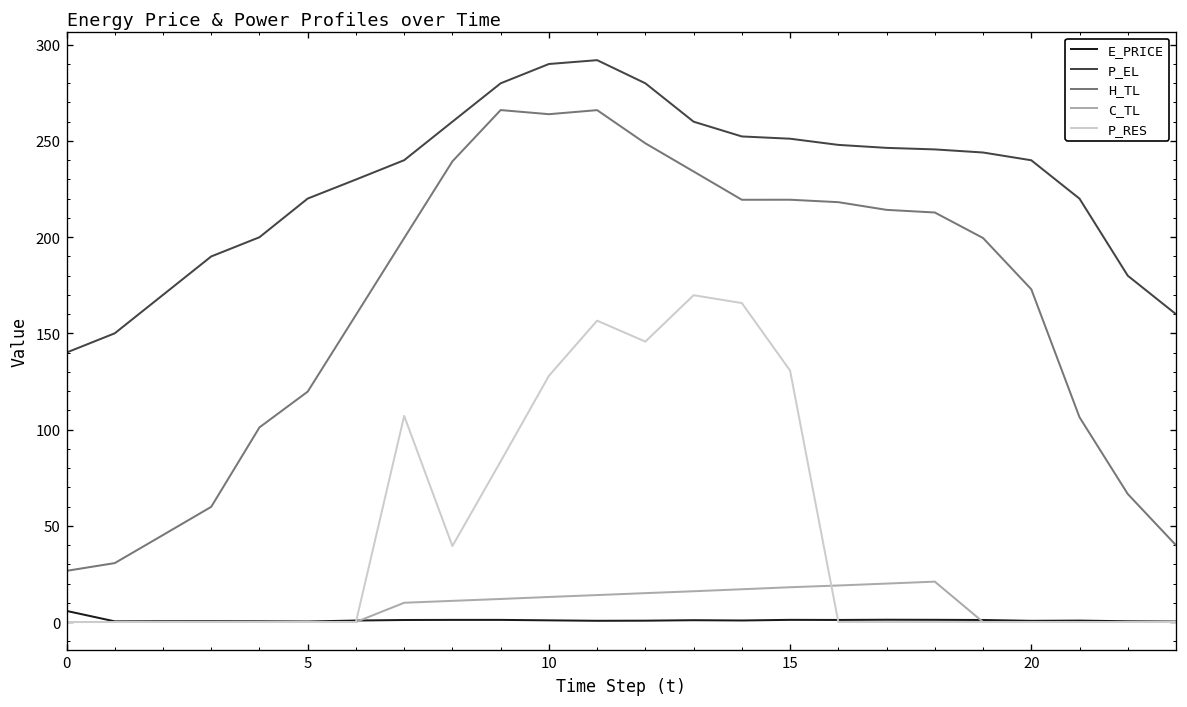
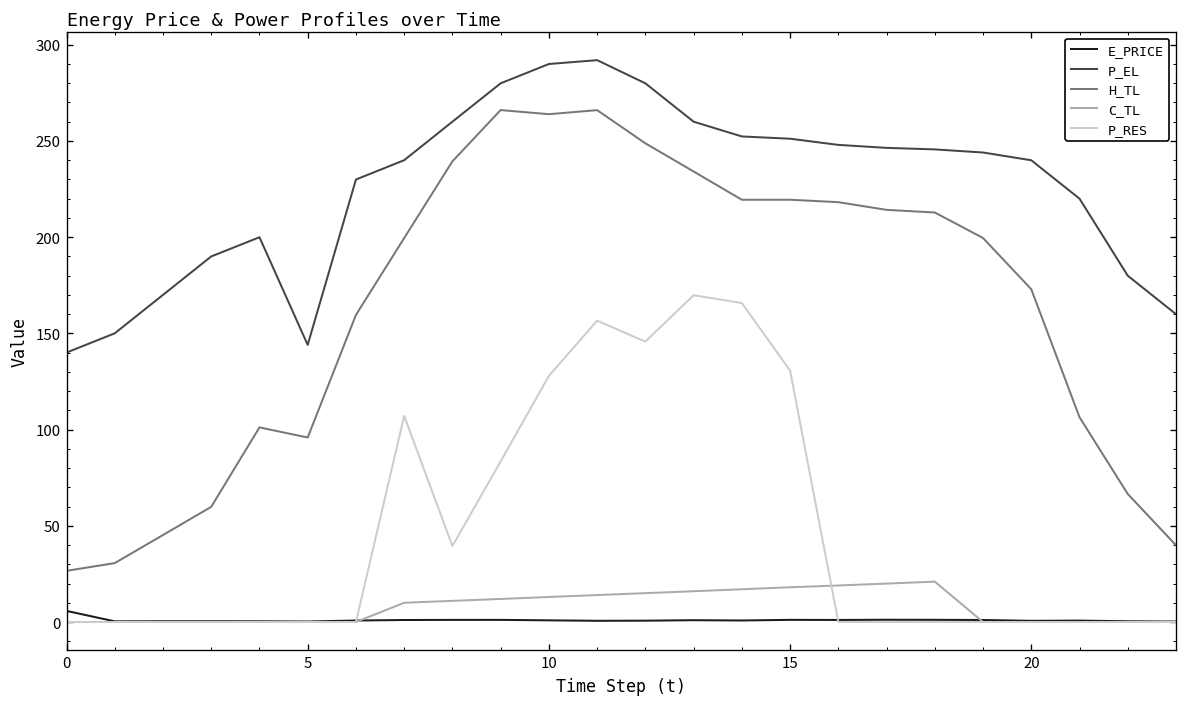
  {
    "E_PRICE": {
      "0": 6,
      "10": 1,
      "15": 1
    },
    "P_EL": {
      "0": 140,
-     "5": 220,
+     "5": 144,
      "10": 290,
      "15": 251,
      "20": 240
    },
    "H_TL": {
      "0": 27,
-     "5": 120,
+     "5": 96,
      "10": 264,
      "15": 219,
      "20": 173
    }
  }
